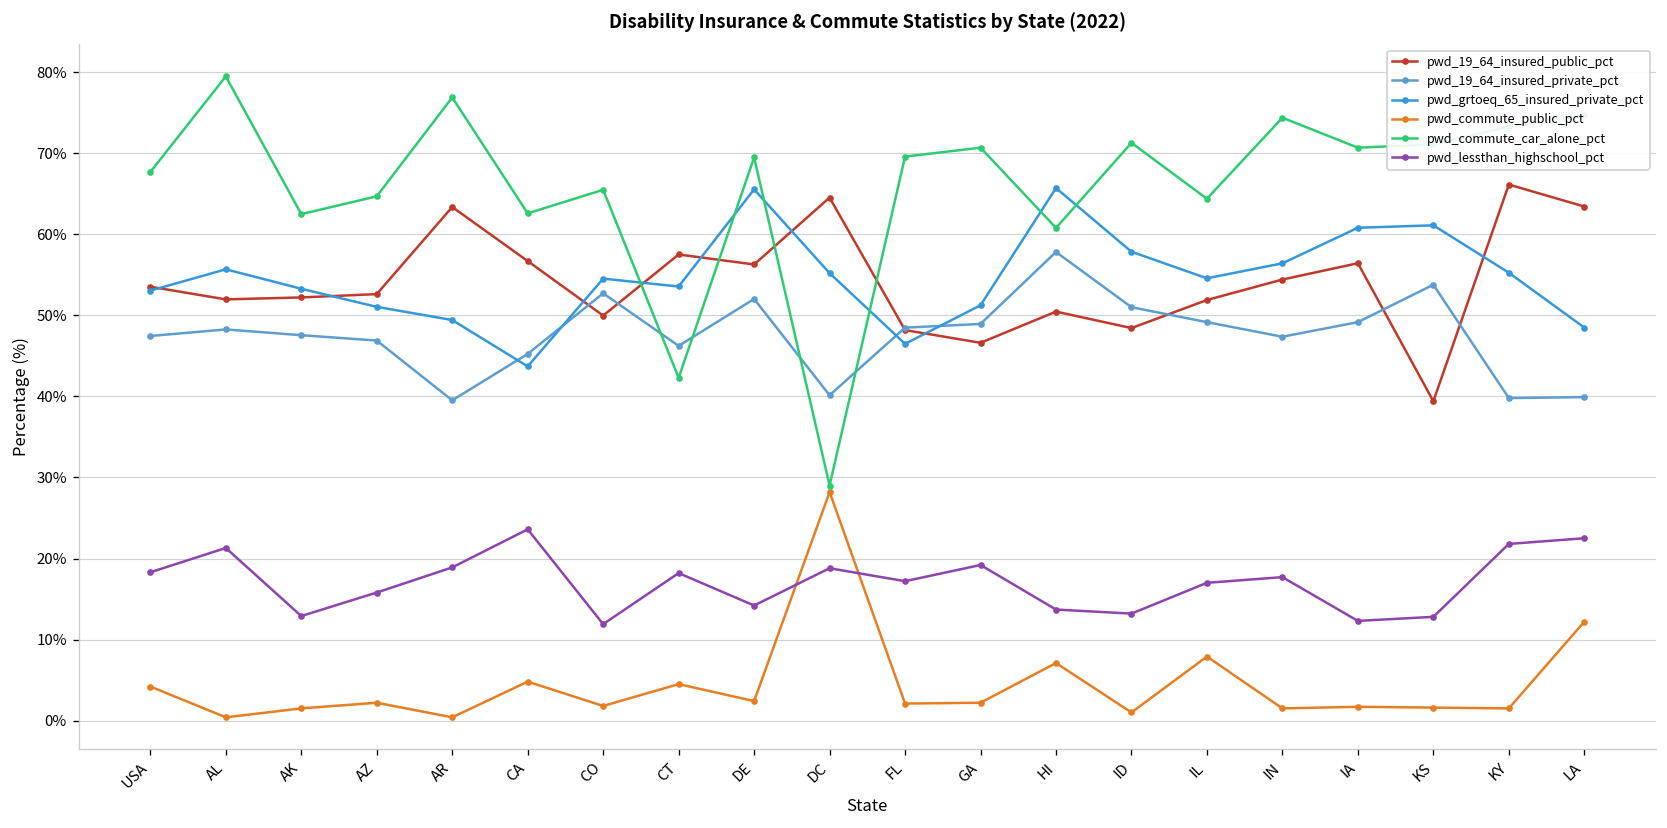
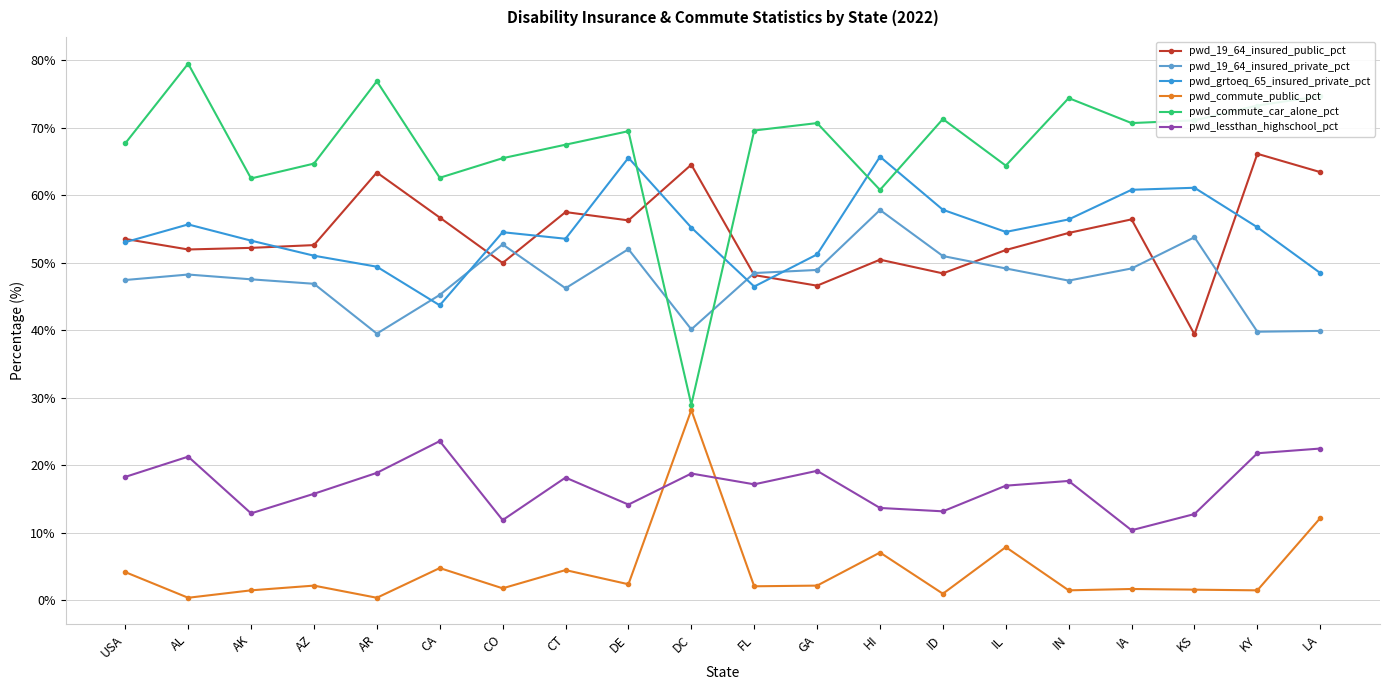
  {
    "pwd_19_64_insured_public_pct": {
      "USA": "54%",
      "AL": "52%",
      "AK": "52%",
      "AZ": "53%",
      "AR": "63%",
      "CA": "57%",
      "CO": "50%",
      "CT": "58%",
      "DE": "56%",
      "DC": "65%",
      "GA": "47%",
      "HI": "50%",
      "ID": "48%",
      "IL": "52%",
      "IN": "54%",
      "IA": "56%",
      "KS": "39%",
      "KY": "66%",
      "LA": "63%"
    },
    "pwd_commute_public_pct": {
      "USA": "4%",
      "AL": "0%",
      "AK": "2%",
      "AZ": "2%",
      "AR": "0%",
      "CA": "5%",
      "CO": "2%",
      "CT": "5%",
      "DE": "2%",
      "DC": "28%",
      "FL": "2%",
      "GA": "2%",
      "HI": "7%",
      "ID": "1%",
      "IL": "8%",
      "IN": "2%",
      "IA": "2%",
      "KS": "2%",
      "KY": "2%",
      "LA": "12%"
    },
    "pwd_commute_car_alone_pct": {
      "USA": "68%",
      "AL": "80%",
      "AK": "63%",
      "AZ": "65%",
      "AR": "77%",
      "CA": "63%",
      "CO": "66%",
-     "CT": "42%",
+     "CT": "68%",
      "DE": "70%",
      "DC": "29%",
      "FL": "70%",
      "GA": "71%",
      "HI": "61%",
      "ID": "71%",
      "IL": "64%",
      "IN": "74%",
      "IA": "71%"
    },
    "pwd_lessthan_highschool_pct": {
      "USA": "18%",
      "AL": "21%",
      "AK": "13%",
      "AZ": "16%",
      "AR": "19%",
      "CA": "24%",
      "CO": "12%",
      "CT": "18%",
      "DE": "14%",
      "DC": "19%",
      "FL": "17%",
      "GA": "19%",
      "HI": "14%",
      "ID": "13%",
      "IL": "17%",
      "IN": "18%",
-     "IA": "12%",
+     "IA": "10%",
      "KS": "13%",
      "KY": "22%",
      "LA": "23%"
    }
  }
